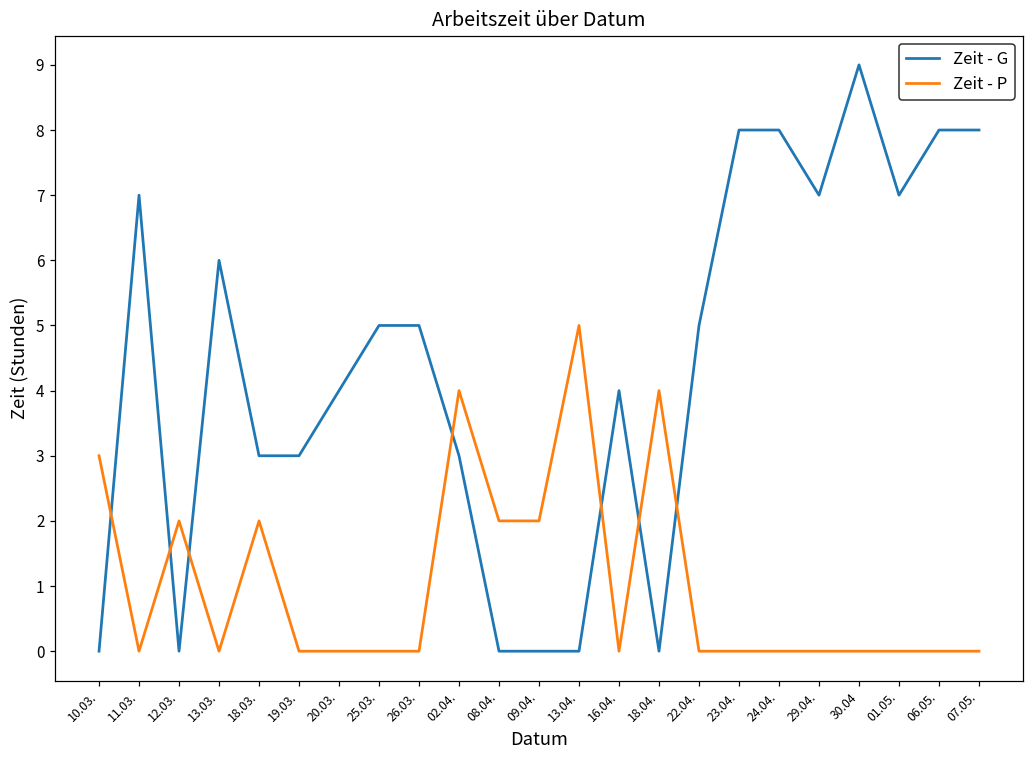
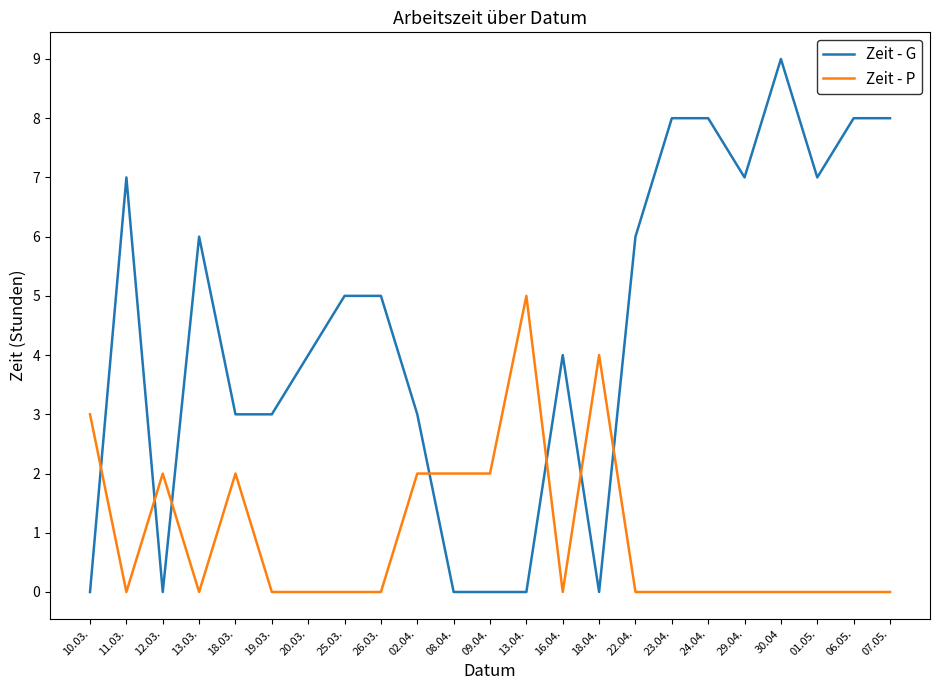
  {
    "Zeit - G": {
      "10.03.": 0,
      "11.03.": 7,
      "12.03.": 0,
      "13.03.": 6,
      "18.03.": 3,
      "19.03.": 3,
      "20.03.": 4,
      "25.03.": 5,
      "26.03.": 5,
      "02.04.": 3,
      "08.04.": 0,
      "09.04.": 0,
      "13.04.": 0,
      "16.04.": 4,
      "18.04.": 0,
-     "22.04.": 5,
+     "22.04.": 6,
      "23.04.": 8,
      "24.04.": 8,
      "29.04.": 7,
      "30.04": 9,
      "01.05.": 7,
      "06.05.": 8,
      "07.05.": 8
    },
    "Zeit - P": {
      "10.03.": 3,
      "11.03.": 0,
      "12.03.": 2,
      "13.03.": 0,
      "18.03.": 2,
      "19.03.": 0,
      "20.03.": 0,
      "25.03.": 0,
      "26.03.": 0,
-     "02.04.": 4,
+     "02.04.": 2,
      "08.04.": 2,
      "09.04.": 2,
      "13.04.": 5,
      "16.04.": 0,
      "18.04.": 4,
      "22.04.": 0,
      "23.04.": 0,
      "24.04.": 0,
      "29.04.": 0,
      "30.04": 0,
      "01.05.": 0,
      "06.05.": 0,
      "07.05.": 0
    }
  }
